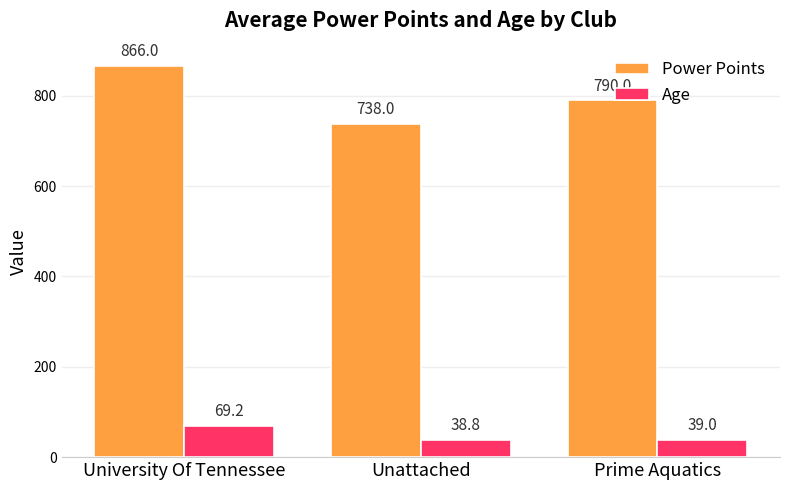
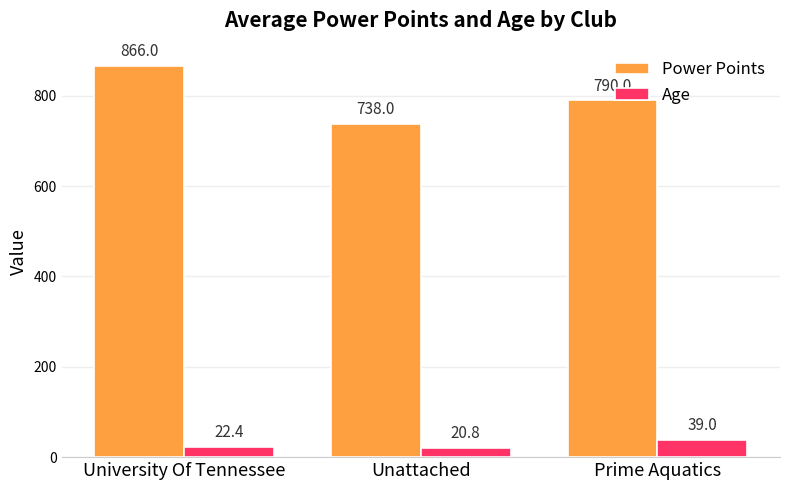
  {
    "Power Points": {
      "University Of Tennessee": 866.0,
      "Unattached": 738.0,
      "Prime Aquatics": 790.0
    },
    "Age": {
-     "University Of Tennessee": 69.2,
-     "Unattached": 38.8,
+     "University Of Tennessee": 22.4,
+     "Unattached": 20.8,
      "Prime Aquatics": 39.0
    }
  }
